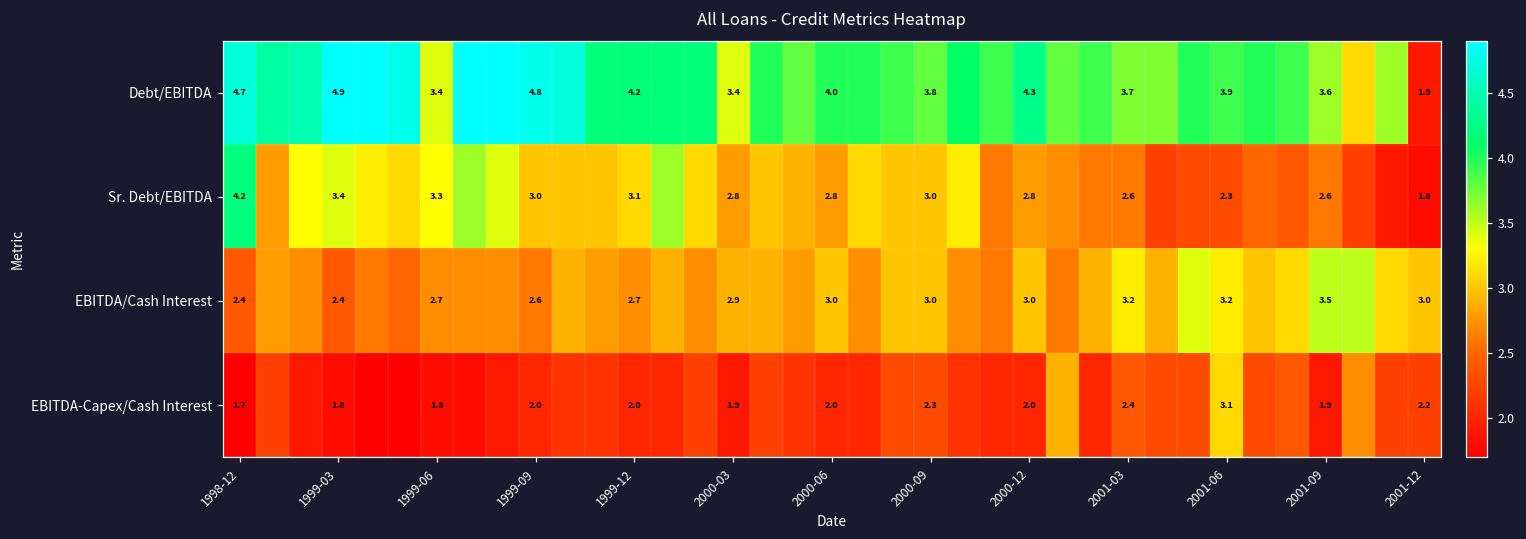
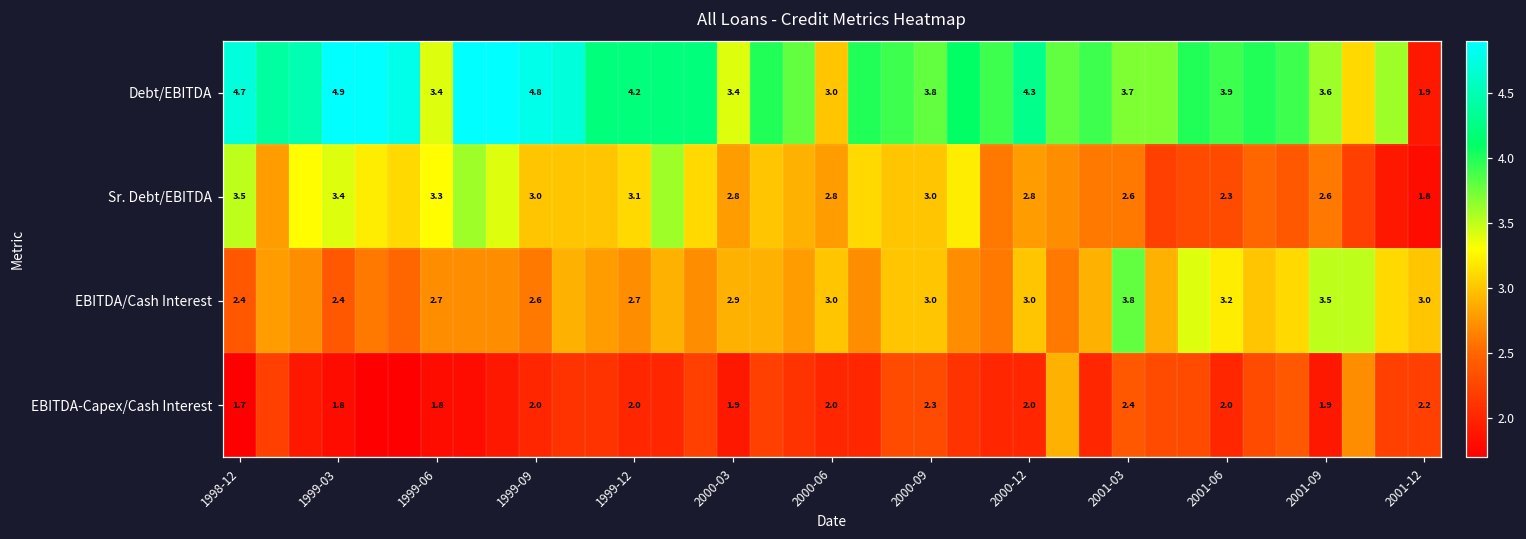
  {
    "Debt/EBITDA": {
      "1998-12": 4.7,
      "1999-03": 4.9,
      "1999-06": 3.4,
      "1999-09": 4.8,
      "1999-12": 4.2,
      "2000-03": 3.4,
-     "2000-06": 4.0,
+     "2000-06": 3.0,
      "2000-09": 3.8,
      "2000-12": 4.3,
      "2001-03": 3.7,
      "2001-06": 3.9,
      "2001-09": 3.6,
      "2001-12": 1.9
    },
    "Sr. Debt/EBITDA": {
-     "1998-12": 4.2,
+     "1998-12": 3.5,
      "1999-03": 3.4,
      "1999-06": 3.3,
      "1999-09": 3.0,
      "1999-12": 3.1,
      "2000-03": 2.8,
      "2000-06": 2.8,
      "2000-09": 3.0,
      "2000-12": 2.8,
      "2001-03": 2.6,
      "2001-06": 2.3,
      "2001-09": 2.6,
      "2001-12": 1.8
    },
    "EBITDA/Cash Interest": {
      "1998-12": 2.4,
      "1999-03": 2.4,
      "1999-06": 2.7,
      "1999-09": 2.6,
      "1999-12": 2.7,
      "2000-03": 2.9,
      "2000-06": 3.0,
      "2000-09": 3.0,
      "2000-12": 3.0,
-     "2001-03": 3.2,
+     "2001-03": 3.8,
      "2001-06": 3.2,
      "2001-09": 3.5,
      "2001-12": 3.0
    },
    "EBITDA-Capex/Cash Interest": {
      "1998-12": 1.7,
      "1999-03": 1.8,
      "1999-06": 1.8,
      "1999-09": 2.0,
      "1999-12": 2.0,
      "2000-03": 1.9,
      "2000-06": 2.0,
      "2000-09": 2.3,
      "2000-12": 2.0,
      "2001-03": 2.4,
-     "2001-06": 3.1,
+     "2001-06": 2.0,
      "2001-09": 1.9,
      "2001-12": 2.2
    }
  }
